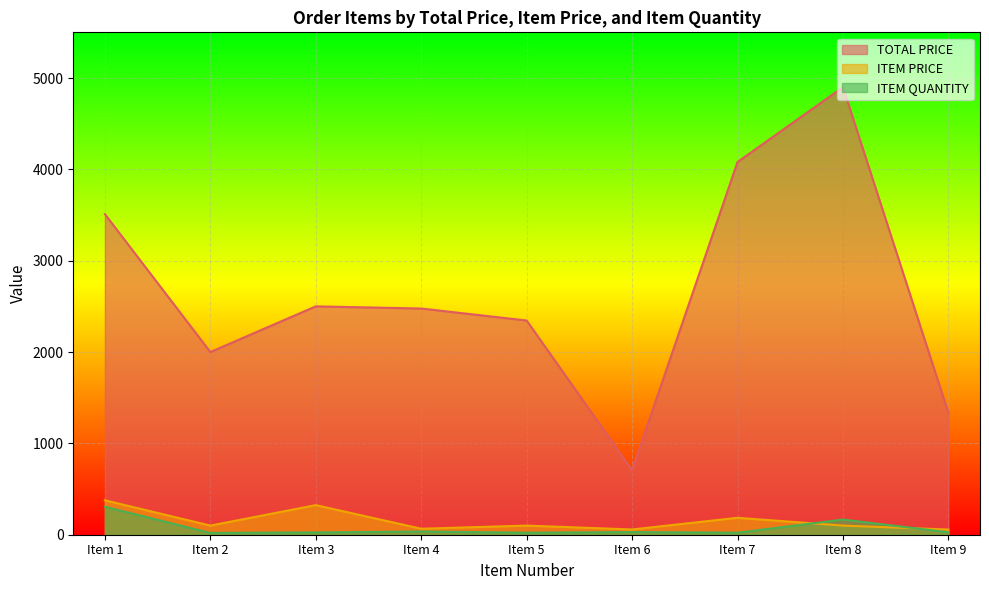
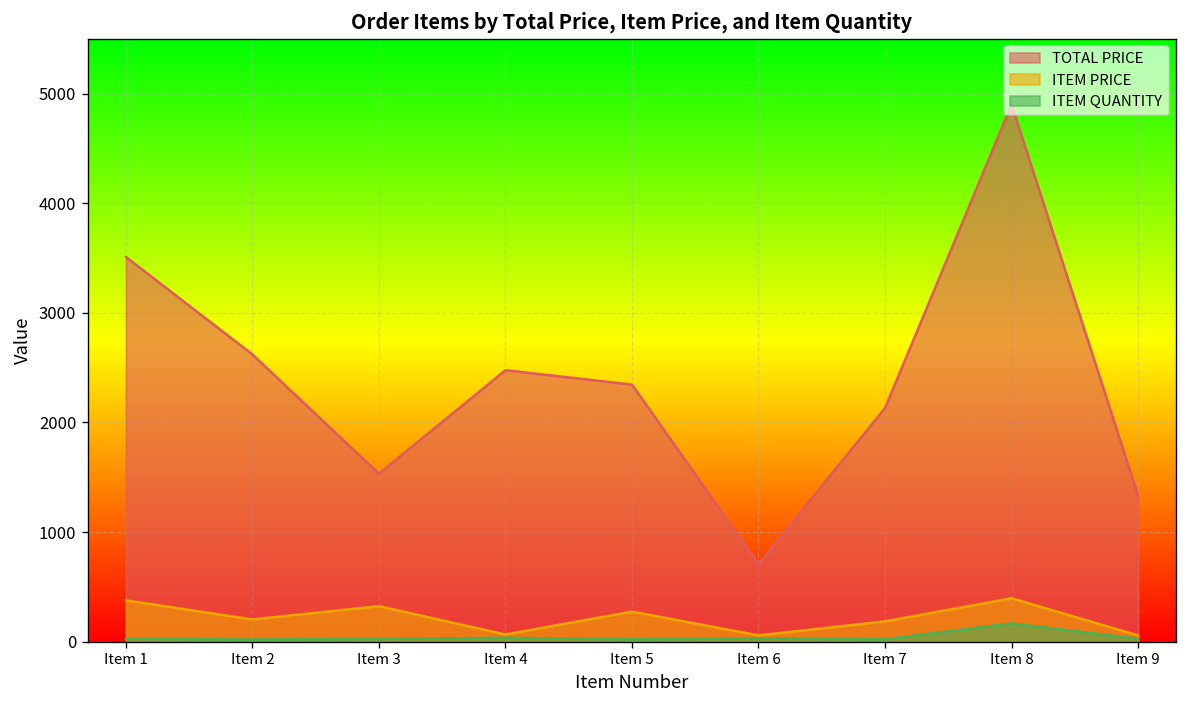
  {
    "TOTAL PRICE": {
      "Item 1": 3500,
-     "Item 2": 2000,
-     "Item 3": 2500,
+     "Item 2": 2600,
+     "Item 3": 1500,
      "Item 4": 2500,
      "Item 5": 2300,
      "Item 6": 700,
-     "Item 7": 4100,
+     "Item 7": 2100,
      "Item 9": 1300
    },
    "ITEM PRICE": {
      "Item 1": 400,
-     "Item 2": 100,
+     "Item 2": 200,
      "Item 3": 300,
      "Item 4": 100,
-     "Item 5": 100,
+     "Item 5": 300,
      "Item 6": 100,
      "Item 7": 200,
-     "Item 8": 100,
+     "Item 8": 400,
      "Item 9": 100
    },
    "ITEM QUANTITY": {
-     "Item 1": 300,
+     "Item 1": 0,
      "Item 2": 0,
      "Item 3": 0,
      "Item 4": 0,
      "Item 5": 0,
      "Item 6": 0,
      "Item 7": 0,
      "Item 8": 200,
      "Item 9": 0
    }
  }
